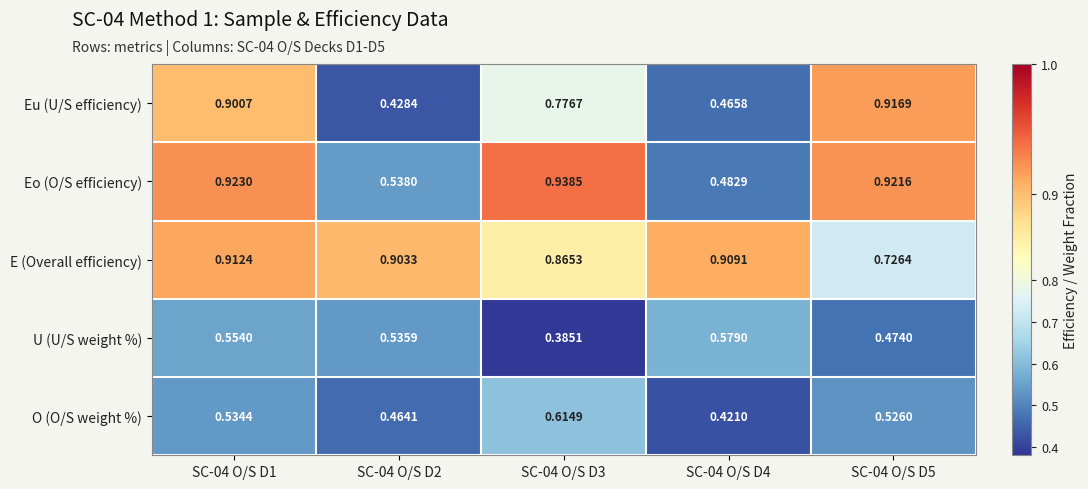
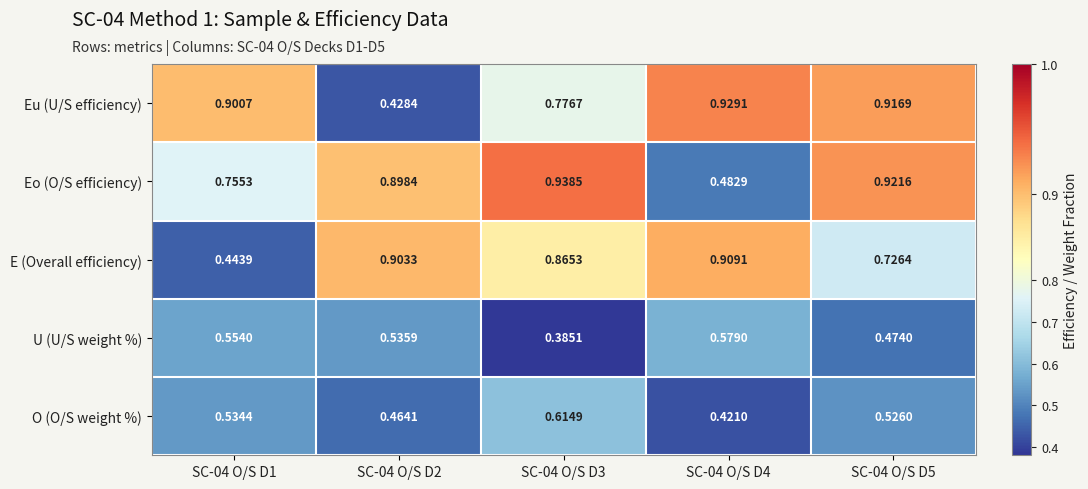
  {
    "Eu (U/S efficiency)": {
      "SC-04 O/S D1": 0.9007,
      "SC-04 O/S D2": 0.4284,
      "SC-04 O/S D3": 0.7767,
-     "SC-04 O/S D4": 0.4658,
+     "SC-04 O/S D4": 0.9291,
      "SC-04 O/S D5": 0.9169
    },
    "Eo (O/S efficiency)": {
-     "SC-04 O/S D1": 0.9230,
-     "SC-04 O/S D2": 0.5380,
+     "SC-04 O/S D1": 0.7553,
+     "SC-04 O/S D2": 0.8984,
      "SC-04 O/S D3": 0.9385,
      "SC-04 O/S D4": 0.4829,
      "SC-04 O/S D5": 0.9216
    },
    "E (Overall efficiency)": {
-     "SC-04 O/S D1": 0.9124,
+     "SC-04 O/S D1": 0.4439,
      "SC-04 O/S D2": 0.9033,
      "SC-04 O/S D3": 0.8653,
      "SC-04 O/S D4": 0.9091,
      "SC-04 O/S D5": 0.7264
    },
    "U (U/S weight %)": {
      "SC-04 O/S D1": 0.5540,
      "SC-04 O/S D2": 0.5359,
      "SC-04 O/S D3": 0.3851,
      "SC-04 O/S D4": 0.5790,
      "SC-04 O/S D5": 0.4740
    },
    "O (O/S weight %)": {
      "SC-04 O/S D1": 0.5344,
      "SC-04 O/S D2": 0.4641,
      "SC-04 O/S D3": 0.6149,
      "SC-04 O/S D4": 0.4210,
      "SC-04 O/S D5": 0.5260
    }
  }
